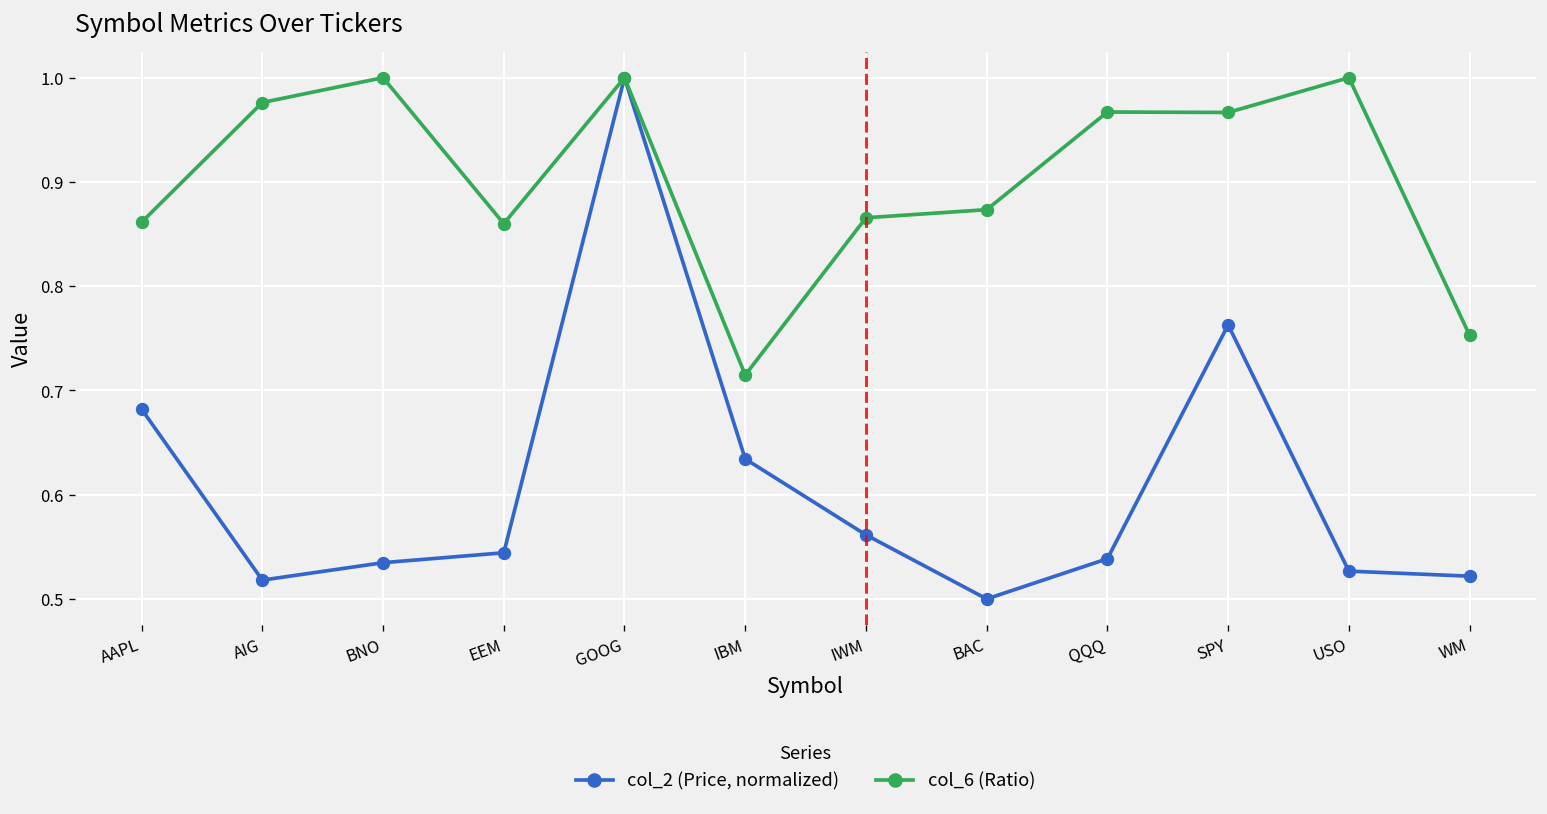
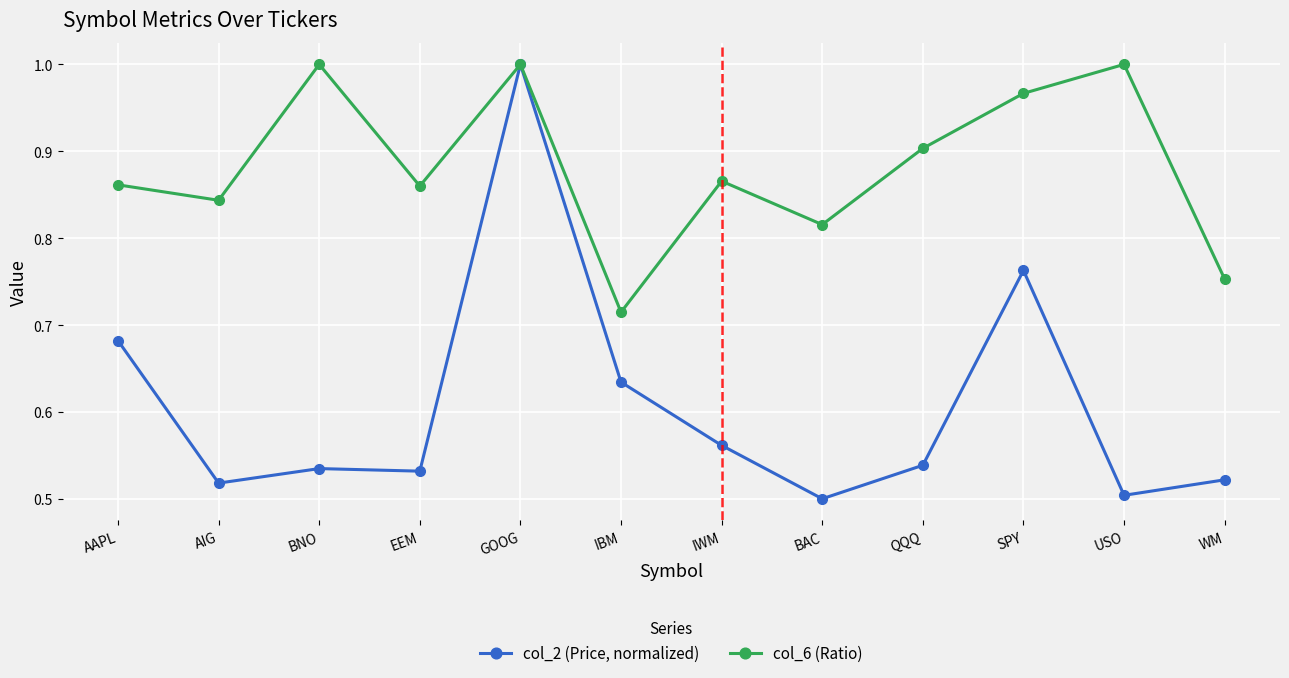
  {
    "col_2 (Price, normalized)": {
      "AAPL": 0.68,
      "AIG": 0.52,
      "BNO": 0.53,
-     "EEM": 0.54,
+     "EEM": 0.53,
      "IBM": 0.63,
      "IWM": 0.56,
      "BAC": 0.50,
      "QQQ": 0.54,
      "SPY": 0.76,
-     "USO": 0.53,
+     "USO": 0.50,
      "WM": 0.52
    },
    "col_6 (Ratio)": {
      "AAPL": 0.86,
-     "AIG": 0.98,
+     "AIG": 0.84,
      "BNO": 1.00,
      "EEM": 0.86,
      "IBM": 0.71,
      "IWM": 0.87,
-     "BAC": 0.87,
-     "QQQ": 0.97,
+     "BAC": 0.82,
+     "QQQ": 0.90,
      "SPY": 0.97,
      "USO": 1.00,
      "WM": 0.75
    }
  }
